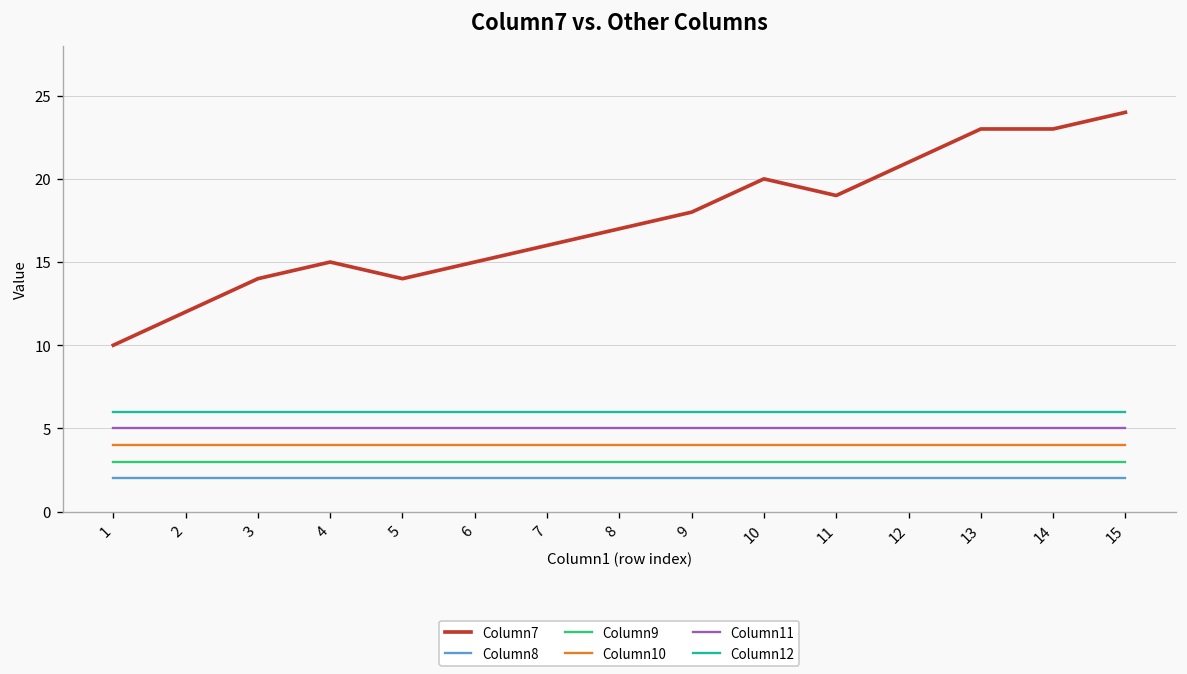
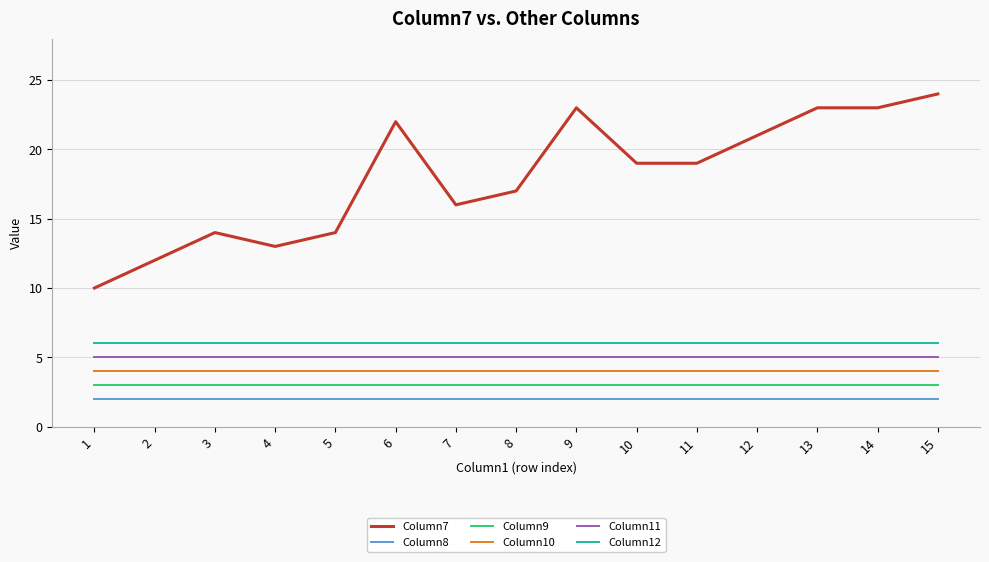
  {
    "Column7": {
      "1": 10,
      "2": 12,
      "3": 14,
-     "4": 15,
+     "4": 13,
      "5": 14,
-     "6": 15,
+     "6": 22,
      "7": 16,
      "8": 17,
-     "9": 18,
-     "10": 20,
+     "9": 23,
+     "10": 19,
      "11": 19,
      "12": 21,
      "13": 23,
      "14": 23,
      "15": 24
    },
    "Column8": {
      "1": 2,
      "2": 2,
      "3": 2,
      "4": 2,
      "5": 2,
      "6": 2,
      "7": 2,
      "8": 2,
      "9": 2,
      "10": 2,
      "11": 2,
      "12": 2,
      "13": 2,
      "14": 2,
      "15": 2
    },
    "Column10": {
      "1": 4,
      "2": 4,
      "3": 4,
      "4": 4,
      "5": 4,
      "6": 4,
      "7": 4,
      "8": 4,
      "9": 4,
      "10": 4,
      "11": 4,
      "12": 4,
      "13": 4,
      "14": 4,
      "15": 4
    },
    "Column11": {
      "1": 5,
      "2": 5,
      "3": 5,
      "4": 5,
      "5": 5,
      "6": 5,
      "7": 5,
      "8": 5,
      "9": 5,
      "10": 5,
      "11": 5,
      "12": 5,
      "13": 5,
      "14": 5,
      "15": 5
    }
  }
